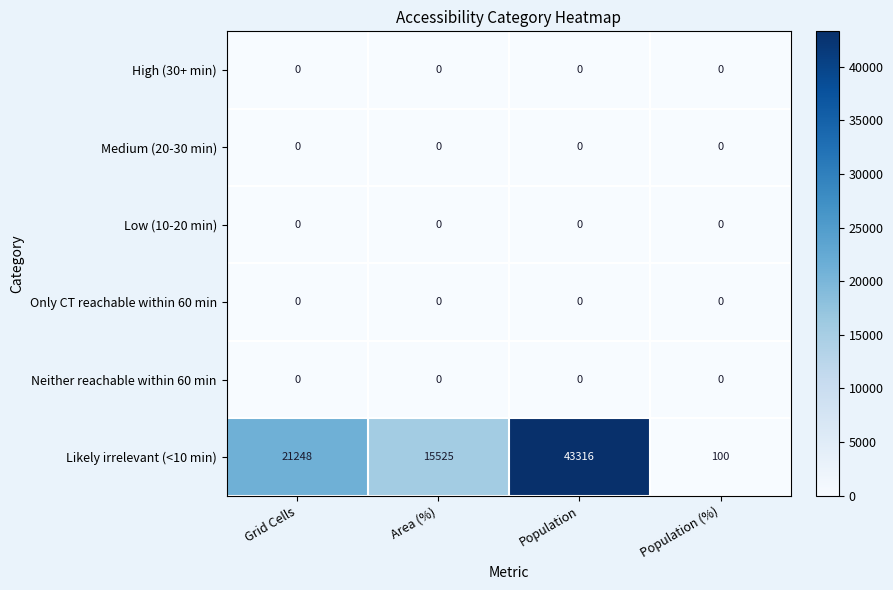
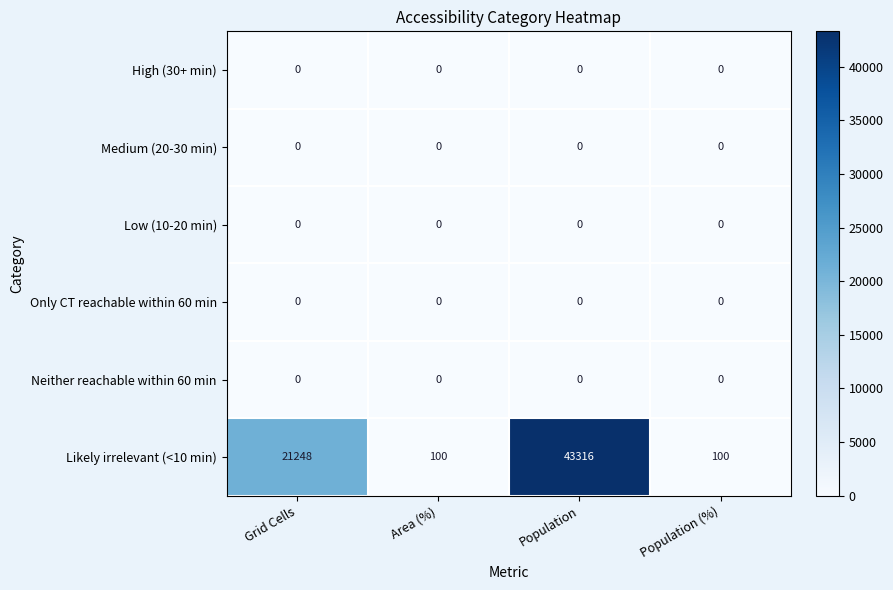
  {
    "High (30+ min)": {
      "Grid Cells": 0,
      "Area (%)": 0,
      "Population": 0,
      "Population (%)": 0
    },
    "Medium (20-30 min)": {
      "Grid Cells": 0,
      "Area (%)": 0,
      "Population": 0,
      "Population (%)": 0
    },
    "Low (10-20 min)": {
      "Grid Cells": 0,
      "Area (%)": 0,
      "Population": 0,
      "Population (%)": 0
    },
    "Only CT reachable within 60 min": {
      "Grid Cells": 0,
      "Area (%)": 0,
      "Population": 0,
      "Population (%)": 0
    },
    "Neither reachable within 60 min": {
      "Grid Cells": 0,
      "Area (%)": 0,
      "Population": 0,
      "Population (%)": 0
    },
    "Likely irrelevant (<10 min)": {
      "Grid Cells": 21248,
-     "Area (%)": 15525,
+     "Area (%)": 100,
      "Population": 43316,
      "Population (%)": 100
    }
  }
